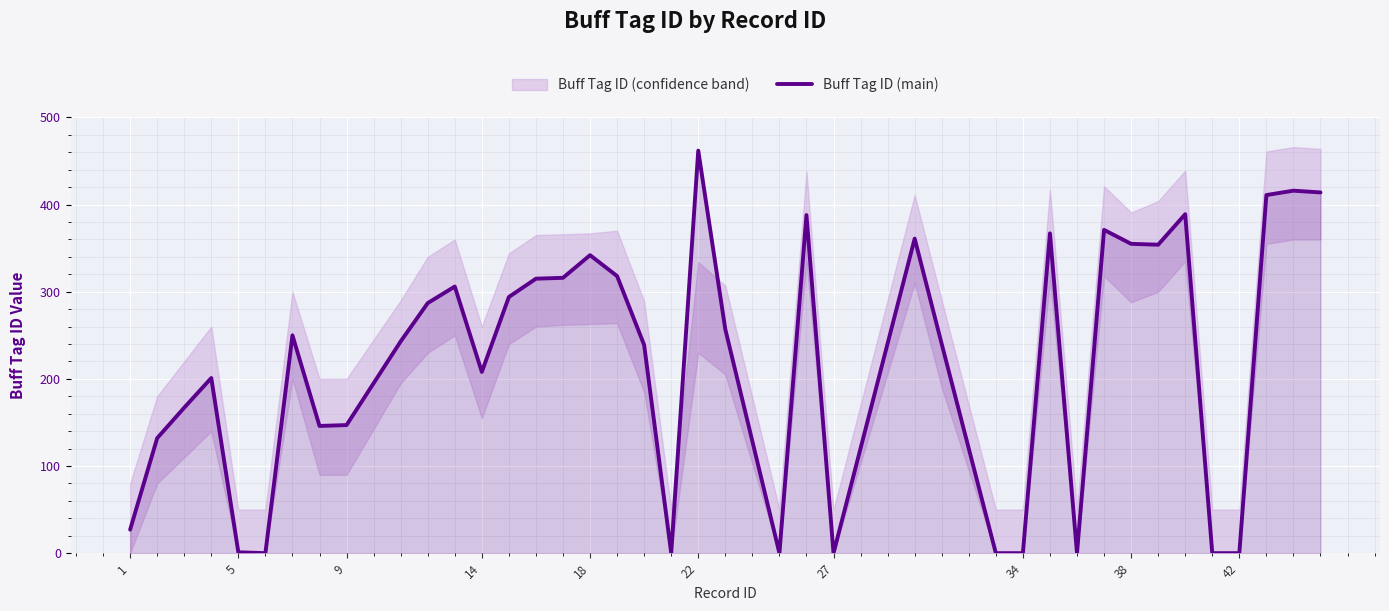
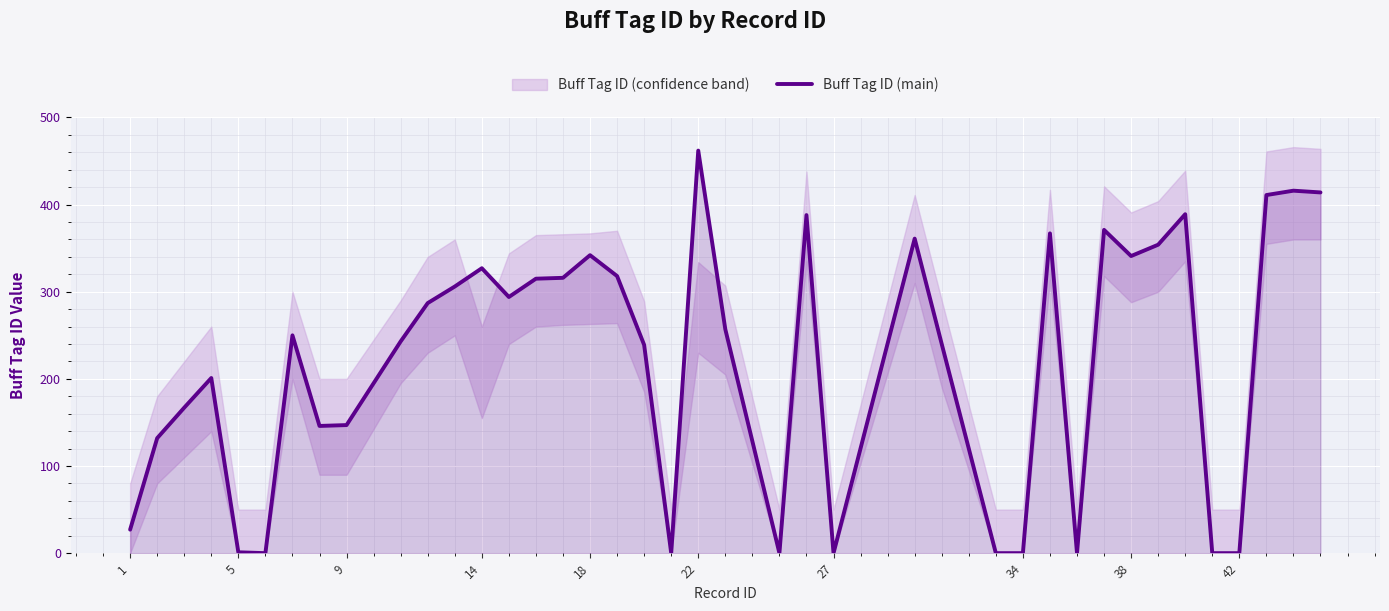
  {
    "Buff Tag ID (main)": {
      "1": 30,
      "5": 0,
      "9": 150,
-     "14": 210,
+     "14": 330,
      "18": 340,
      "22": 460,
      "27": 0,
      "34": 0,
-     "38": 360,
+     "38": 340,
      "42": 0
    }
  }
